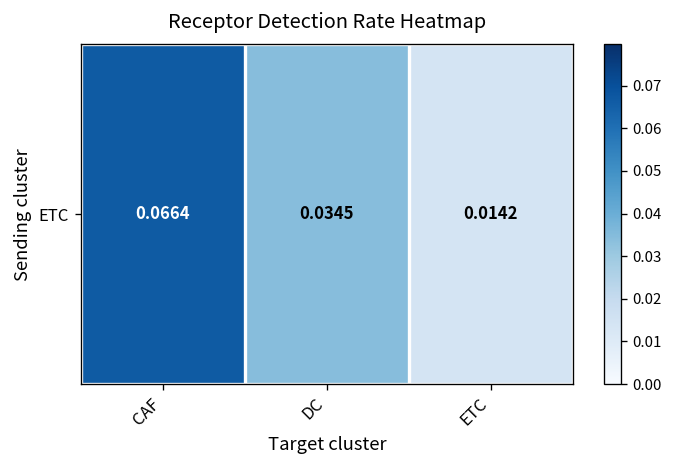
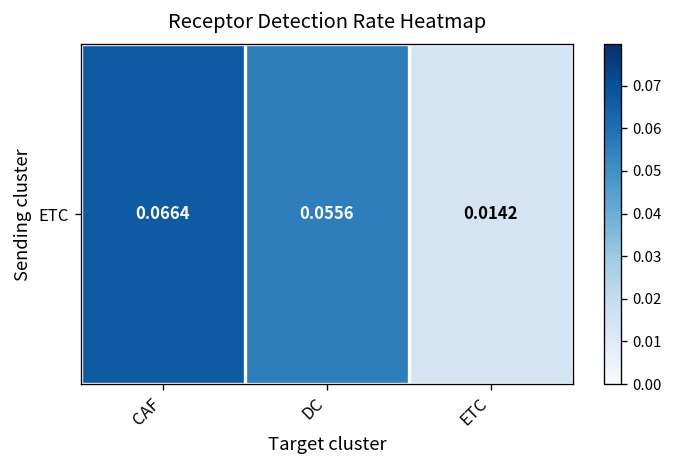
  {
    "ETC": {
      "CAF": 0.0664,
-     "DC": 0.0345,
+     "DC": 0.0556,
      "ETC": 0.0142
    }
  }
